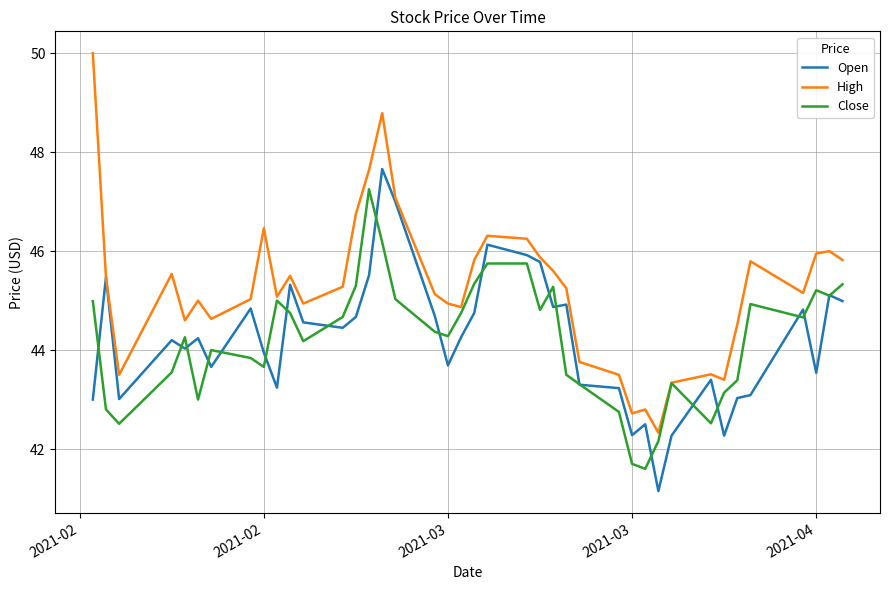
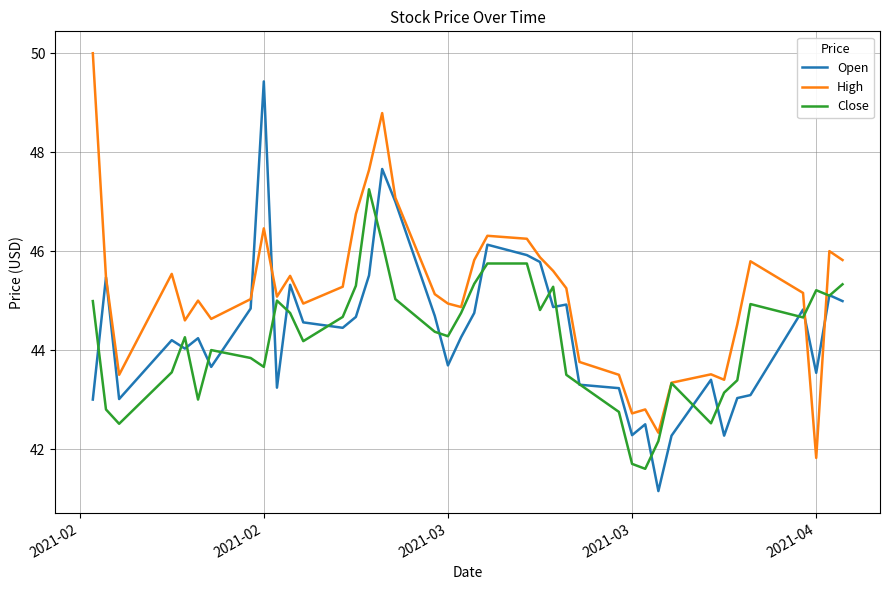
  {
    "Open": {
-     "2021-02": 44.0,
+     "2021-02": 49.4,
      "2021-04": 43.5
    },
    "High": {
      "2021-02": 46.5,
-     "2021-04": 46.0
+     "2021-04": 41.8
    },
    "Close": {
      "2021-02": 43.7,
      "2021-04": 45.2
    }
  }
